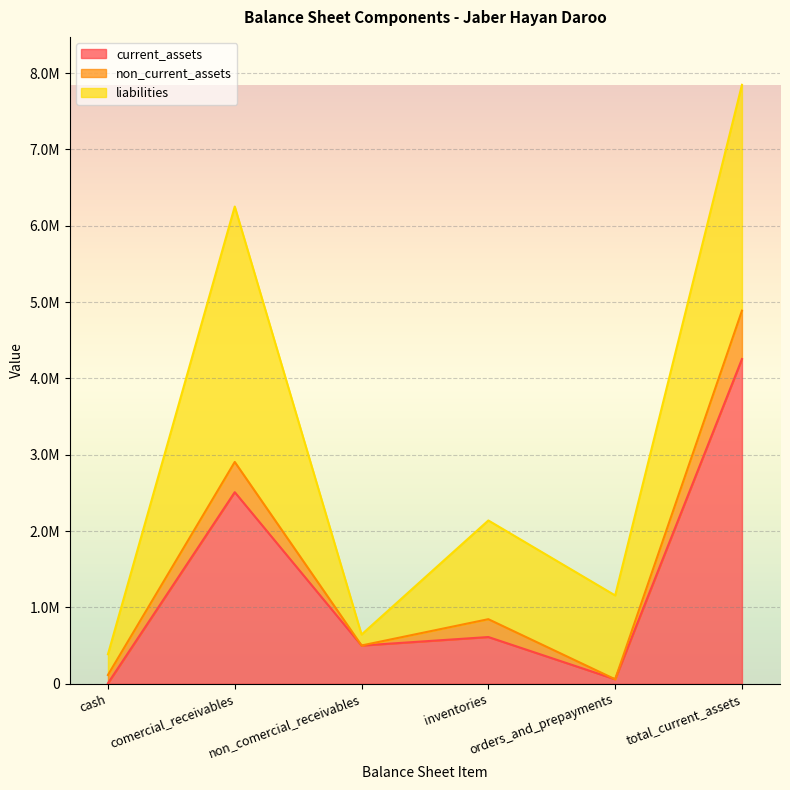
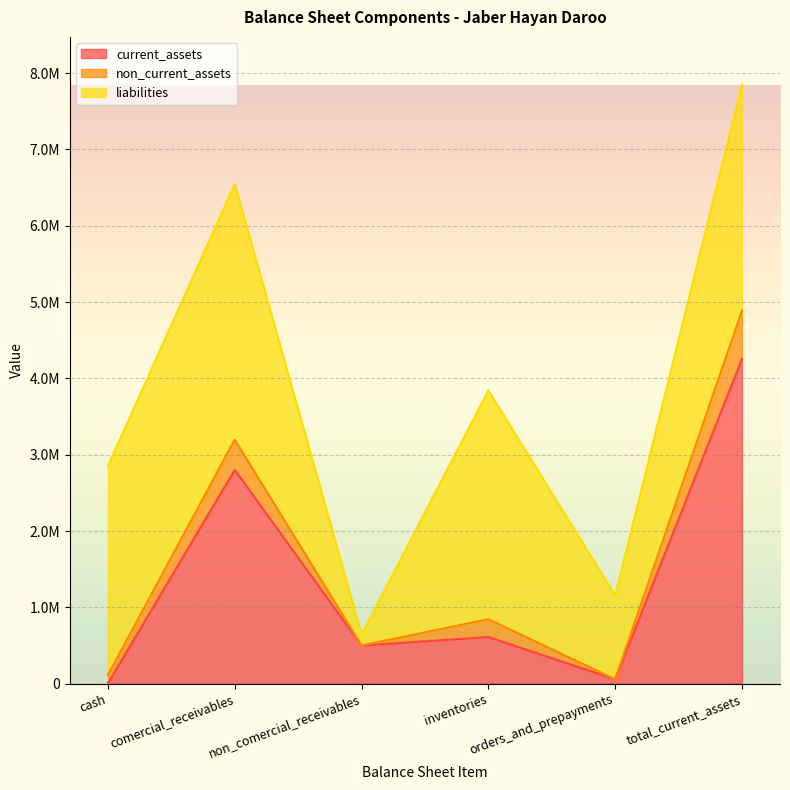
  {
    "current_assets": {
      "cash": 0,
-     "comercial_receivables": 2500000,
+     "comercial_receivables": 2800000,
      "inventories": 600000,
      "total_current_assets": 4300000
    },
    "non_current_assets": {
      "cash": 100000,
      "comercial_receivables": 400000,
      "inventories": 200000,
      "total_current_assets": 600000
    },
    "liabilities": {
-     "cash": 300000,
+     "cash": 2700000,
      "comercial_receivables": 3300000,
      "non_comercial_receivables": 100000,
-     "inventories": 1300000,
+     "inventories": 3000000,
      "orders_and_prepayments": 1100000,
      "total_current_assets": 3000000
    }
  }
